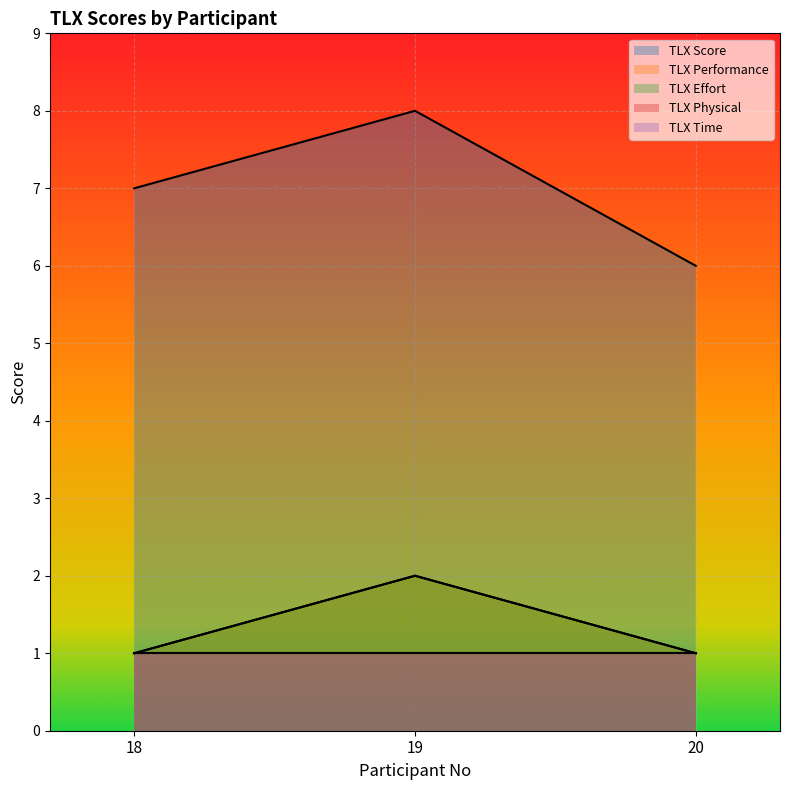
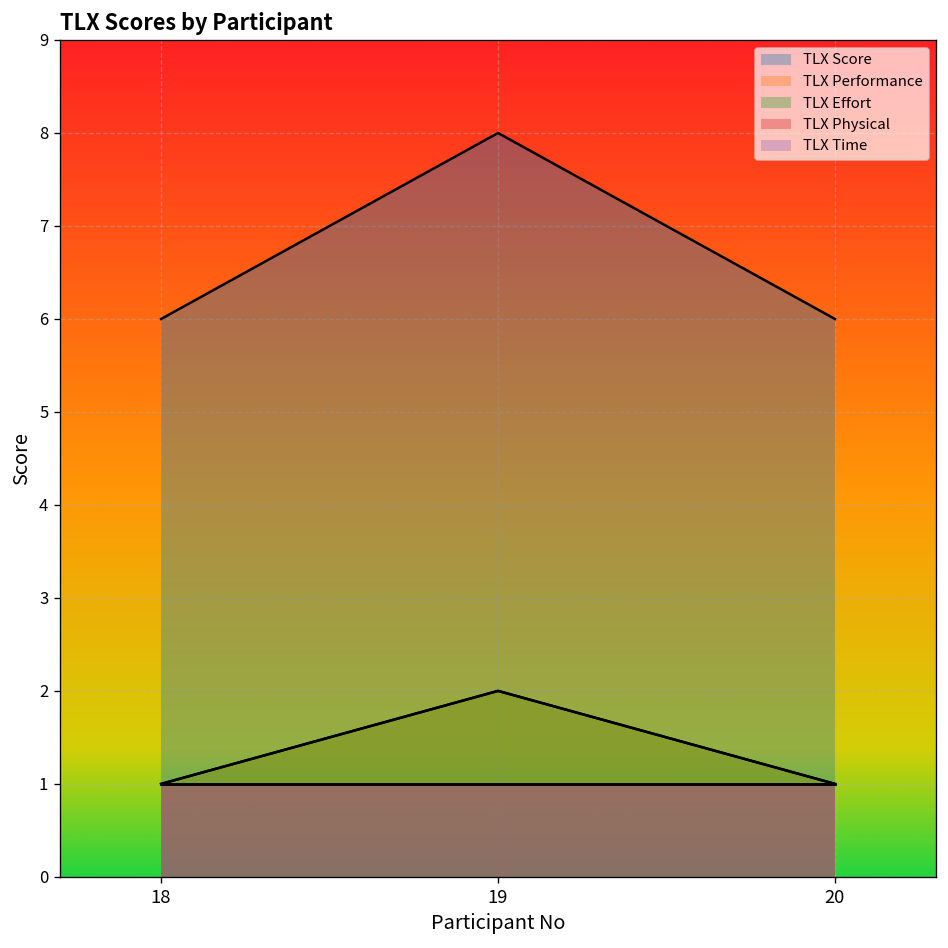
  {
    "TLX Score": {
-     "18": 7,
+     "18": 6,
      "19": 8,
      "20": 6
    },
    "TLX Effort": {
      "19": 2
    },
    "TLX Time": {
      "19": 1
    }
  }
